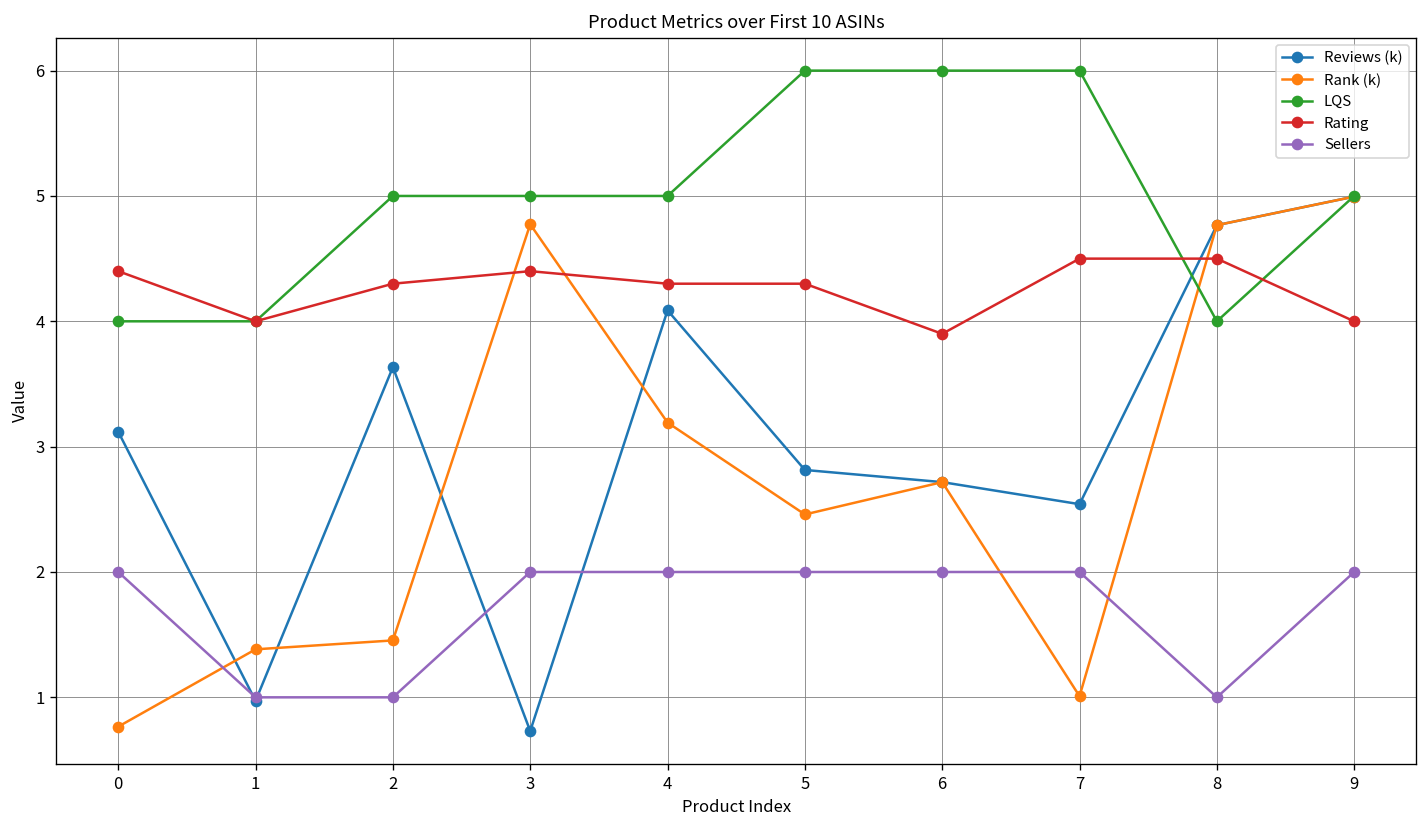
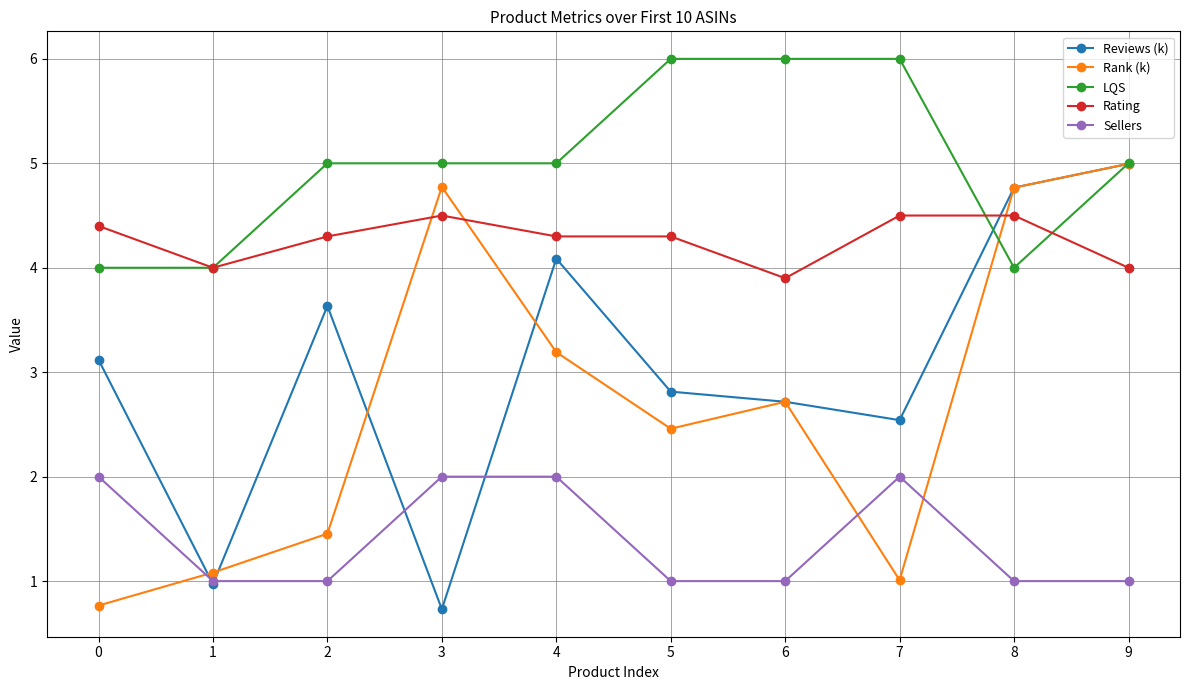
  {
    "Reviews (k)": {
      "0": 3.12,
      "1": 0.97,
      "2": 3.63,
      "3": 0.73,
      "4": 4.09,
      "5": 2.81,
      "7": 2.54
    },
    "Rank (k)": {
      "0": 0.77,
-     "1": 1.38,
+     "1": 1.08,
      "2": 1.45,
      "3": 4.77,
      "4": 3.19,
      "5": 2.46,
      "7": 1.01
    },
    "LQS": {
      "0": 4.00,
      "2": 5.00,
      "3": 5.00,
      "4": 5.00,
      "5": 6.00,
      "6": 6.00,
      "7": 6.00,
      "8": 4.00
    },
    "Rating": {
      "0": 4.4,
      "2": 4.3,
-     "3": 4.4,
+     "3": 4.5,
      "4": 4.3,
      "5": 4.3,
      "6": 3.9,
      "7": 4.5,
      "8": 4.5,
      "9": 4.0
    },
    "Sellers": {
      "0": 2,
      "1": 1,
      "2": 1,
      "3": 2,
      "4": 2,
-     "5": 2,
-     "6": 2,
+     "5": 1,
+     "6": 1,
      "7": 2,
      "8": 1,
-     "9": 2
+     "9": 1
    }
  }
